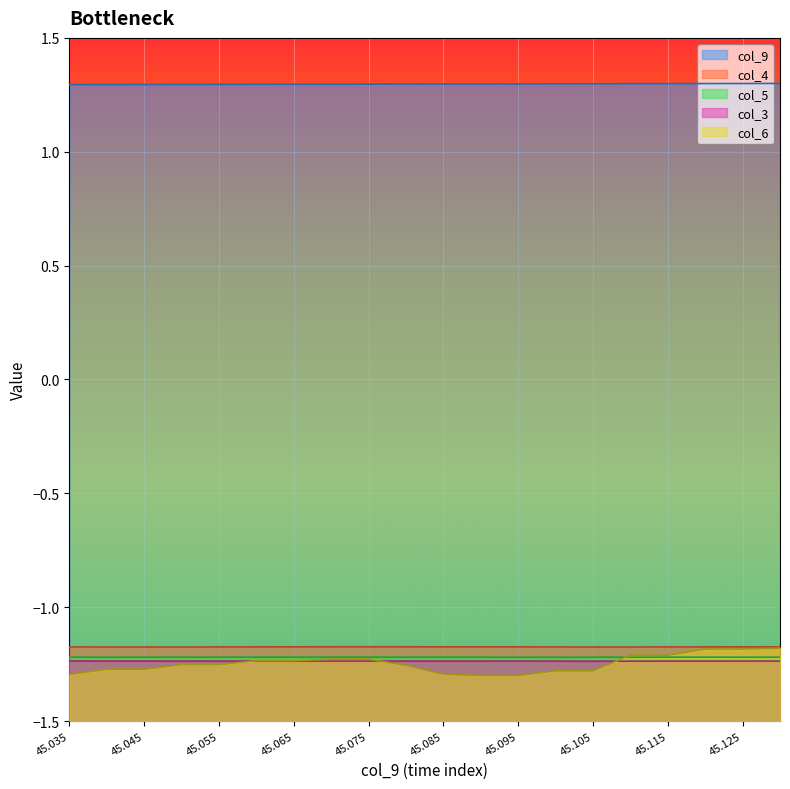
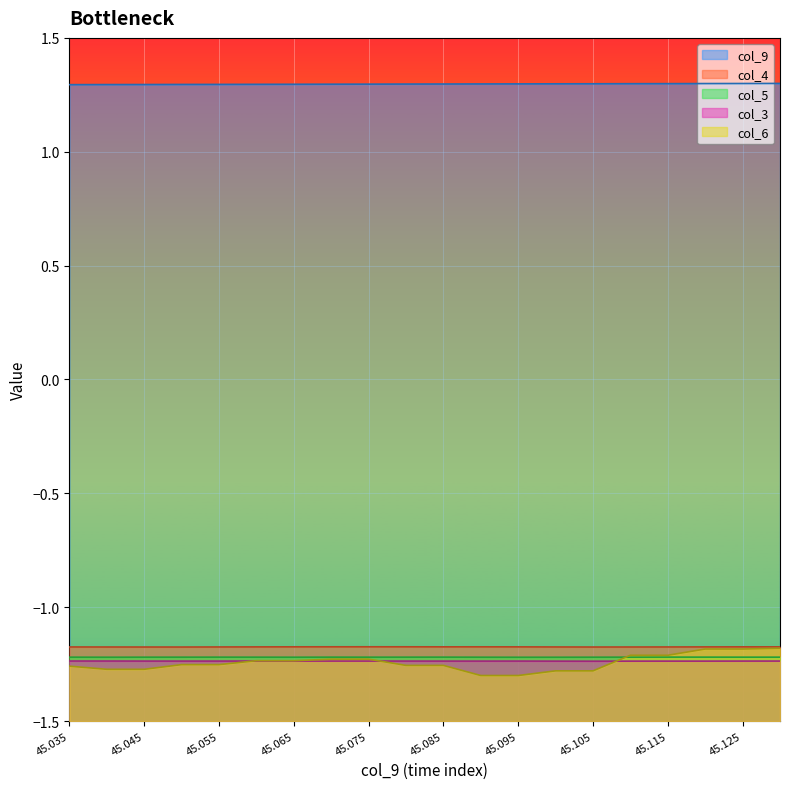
  {
    "col_9": {
      "45.035": 1.29,
      "45.045": 1.30,
      "45.055": 1.30,
      "45.065": 1.30,
      "45.075": 1.30,
      "45.085": 1.30,
      "45.095": 1.30,
      "45.105": 1.30,
      "45.115": 1.30
    },
    "col_4": {
      "45.035": -1.17,
      "45.045": -1.17,
      "45.055": -1.17,
      "45.065": -1.17,
      "45.075": -1.17,
      "45.085": -1.17,
      "45.095": -1.17,
      "45.105": -1.17,
      "45.115": -1.17
    },
    "col_5": {
      "45.035": -1.22,
      "45.045": -1.22,
      "45.055": -1.22,
      "45.065": -1.22,
      "45.085": -1.22,
      "45.095": -1.22,
      "45.105": -1.22,
      "45.125": -1.22
    },
    "col_3": {
      "45.035": -1.24,
      "45.045": -1.24,
      "45.055": -1.24,
      "45.085": -1.24,
      "45.095": -1.24,
      "45.105": -1.24,
      "45.115": -1.24,
      "45.125": -1.24
    },
    "col_6": {
-     "45.035": -1.30,
+     "45.035": -1.26,
      "45.045": -1.27,
      "45.055": -1.25,
-     "45.085": -1.29,
+     "45.085": -1.26,
      "45.095": -1.30,
      "45.105": -1.28
    }
  }
